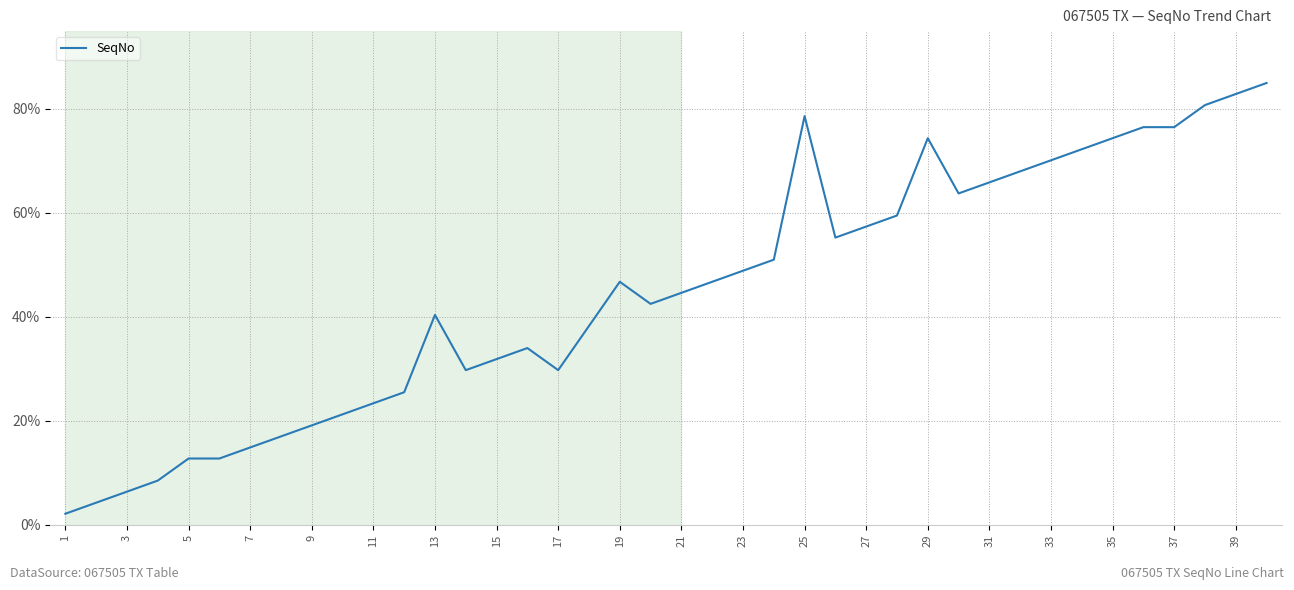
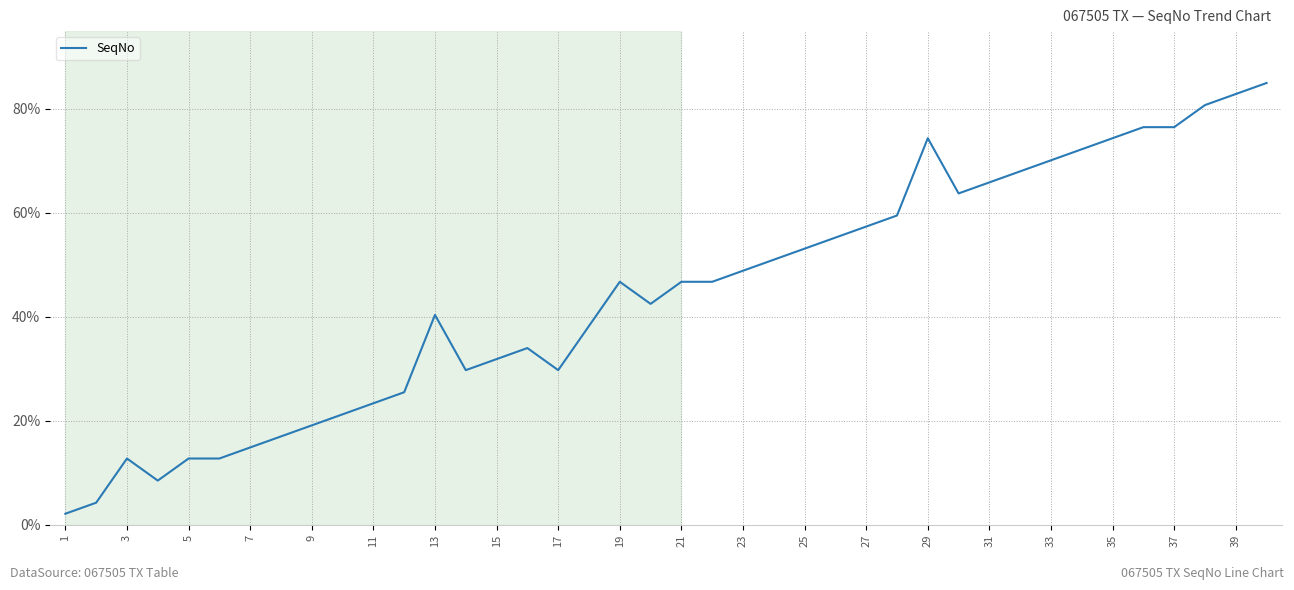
  {
    "1": "2%",
-   "3": "6%",
+   "3": "13%",
    "5": "13%",
    "7": "15%",
    "9": "19%",
    "11": "23%",
    "13": "40%",
    "15": "32%",
    "17": "30%",
    "19": "47%",
-   "21": "45%",
+   "21": "47%",
    "23": "49%",
-   "25": "79%",
+   "25": "53%",
    "27": "57%",
    "29": "74%",
    "31": "66%",
    "33": "70%",
    "35": "74%",
    "37": "77%",
    "39": "83%"
  }
